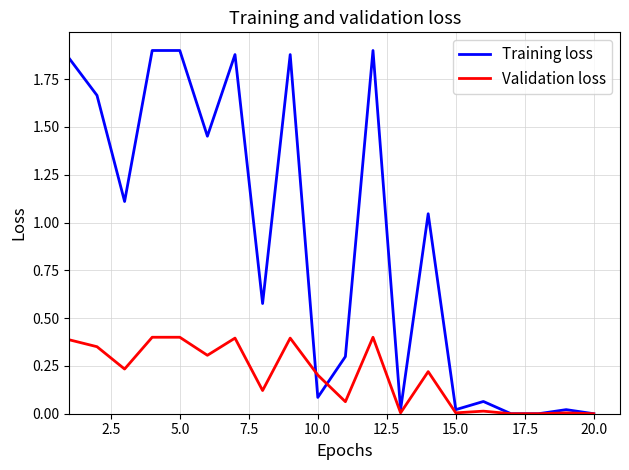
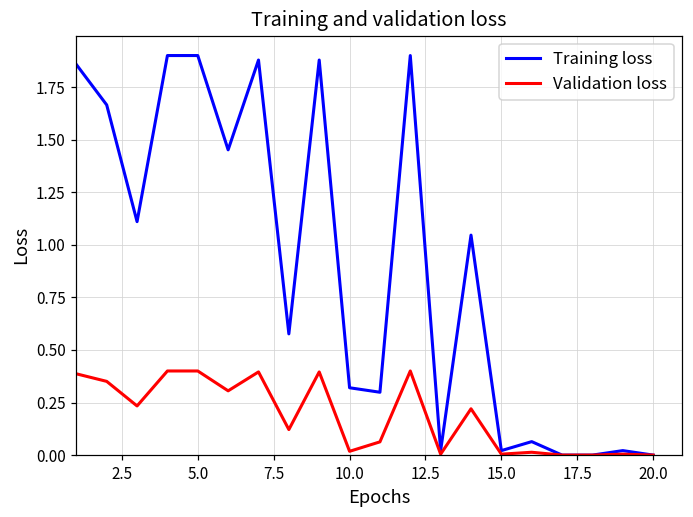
  {
    "Training loss": {
      "5.0": 1.90,
-     "10.0": 0.09,
+     "10.0": 0.32,
      "15.0": 0.02
    },
    "Validation loss": {
      "5.0": 0.40,
-     "10.0": 0.20,
+     "10.0": 0.02,
      "15.0": 0.00
    }
  }
